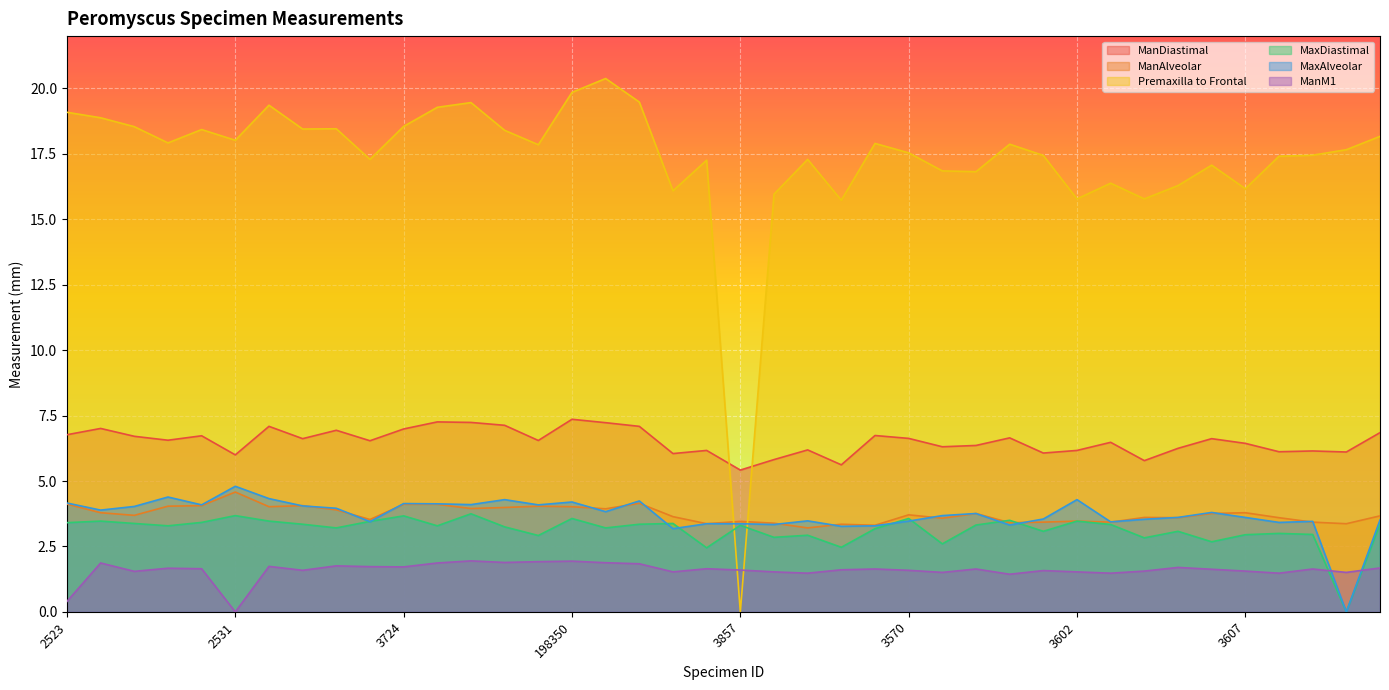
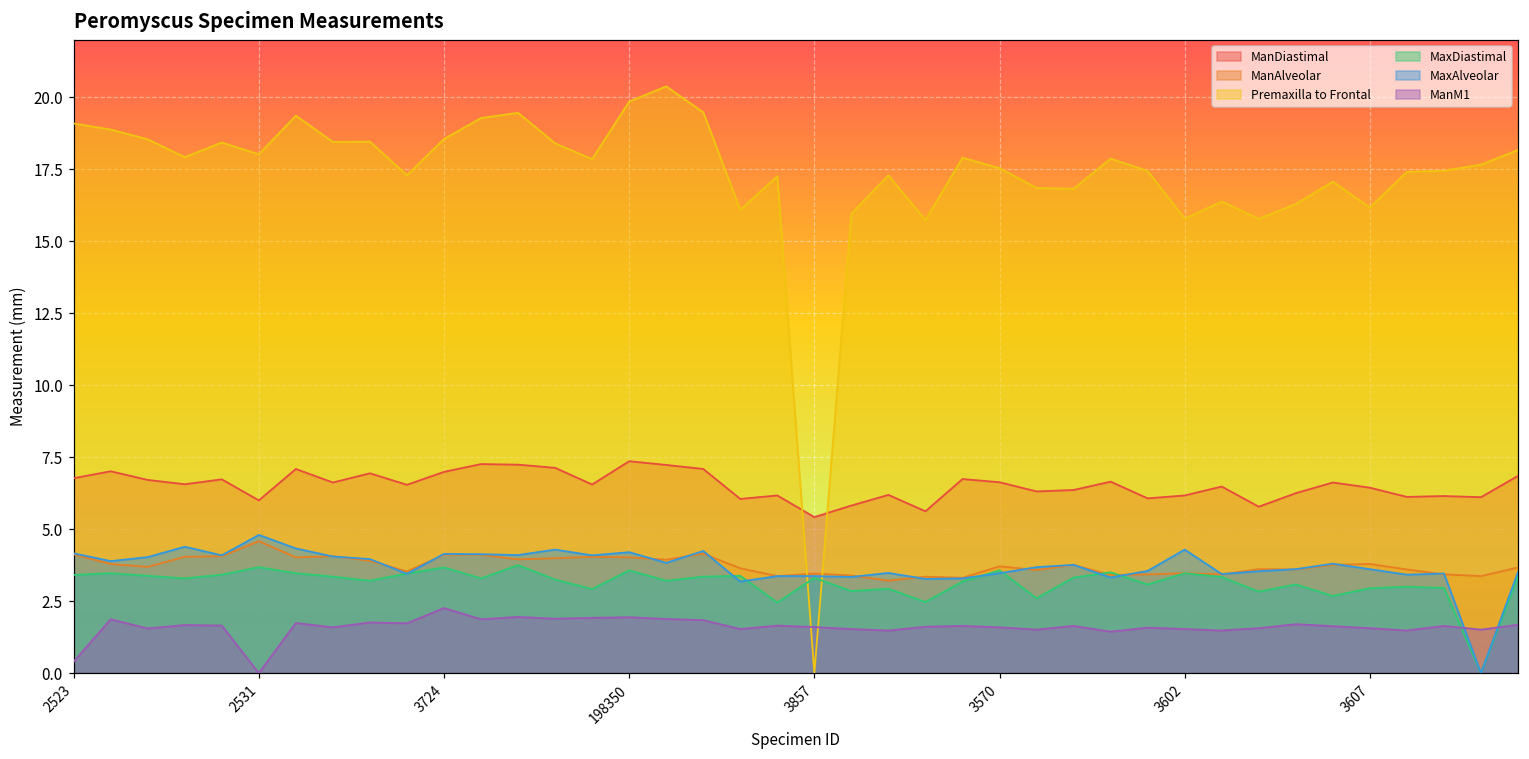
  {
    "MaxDiastimal": {
      "2523": 3.4,
      "2531": 3.7,
      "3724": 3.7,
      "198350": 3.6,
      "3570": 3.6,
      "3607": 3.0
    },
    "MaxAlveolar": {
      "2531": 4.8,
      "198350": 4.2,
      "3570": 3.5,
      "3602": 4.3,
      "3607": 3.6
    },
    "ManM1": {
      "2523": 0.4,
      "2531": 0.0,
-     "3724": 1.7,
+     "3724": 2.3,
      "198350": 1.9,
      "3857": 1.6,
      "3570": 1.6,
      "3602": 1.5,
      "3607": 1.6
    }
  }
